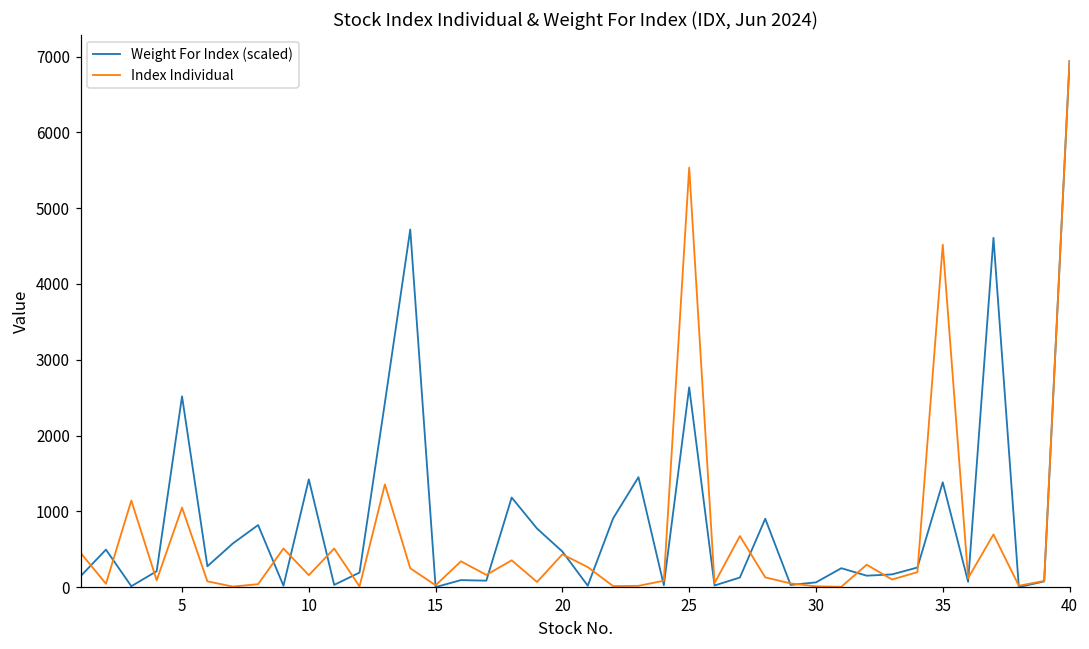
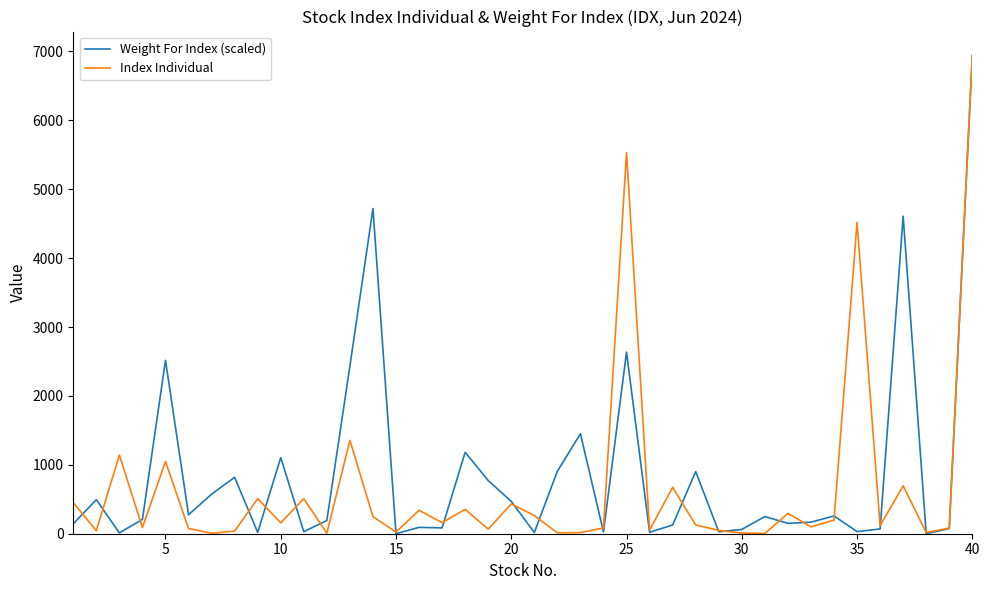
  {
    "Weight For Index (scaled)": {
      "5": 2500,
-     "10": 1400,
+     "10": 1100,
      "25": 2600,
      "30": 100,
-     "35": 1400
+     "35": 0
    },
    "Index Individual": {
      "5": 1000,
      "10": 200,
      "25": 5500,
      "30": 0,
      "35": 4500
    }
  }
